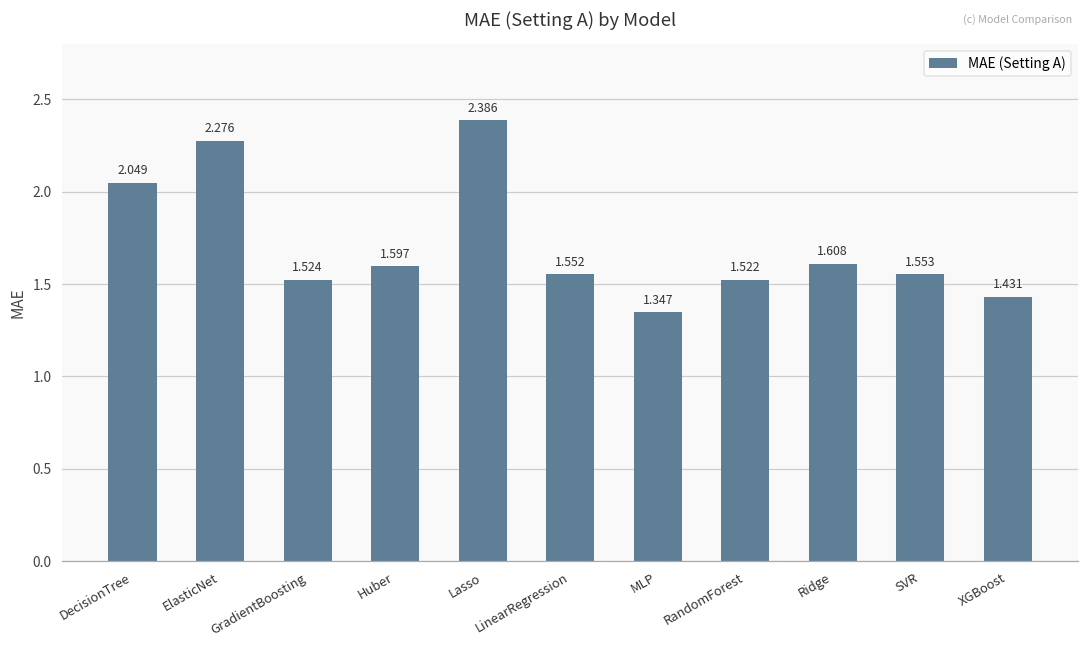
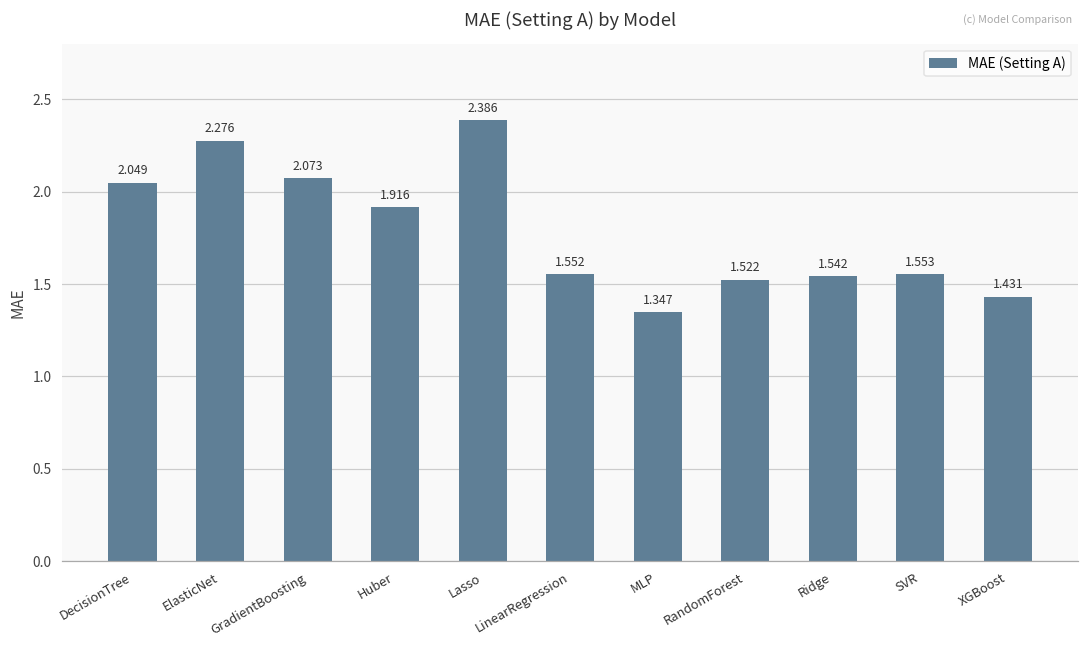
  {
    "DecisionTree": 2.049,
    "ElasticNet": 2.276,
-   "GradientBoosting": 1.524,
-   "Huber": 1.597,
+   "GradientBoosting": 2.073,
+   "Huber": 1.916,
    "Lasso": 2.386,
    "LinearRegression": 1.552,
    "MLP": 1.347,
    "RandomForest": 1.522,
-   "Ridge": 1.608,
+   "Ridge": 1.542,
    "SVR": 1.553,
    "XGBoost": 1.431
  }
